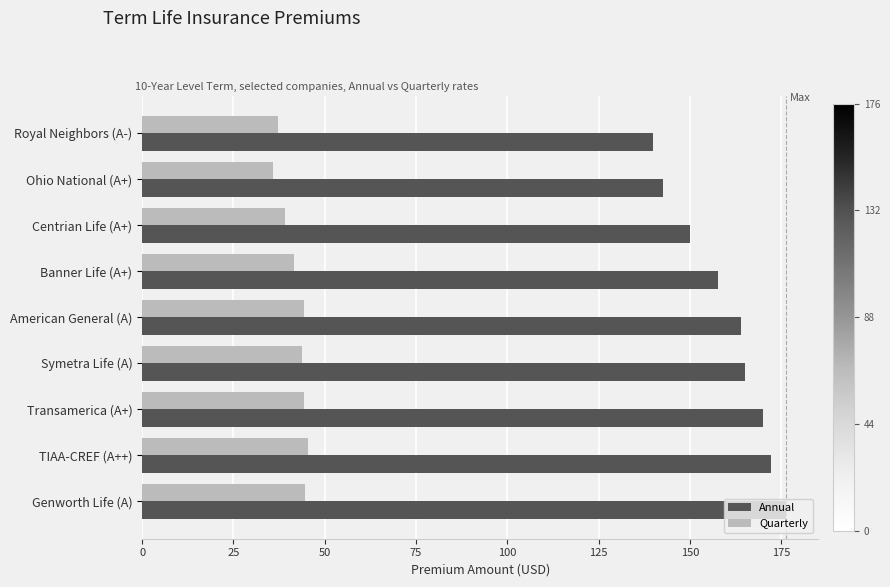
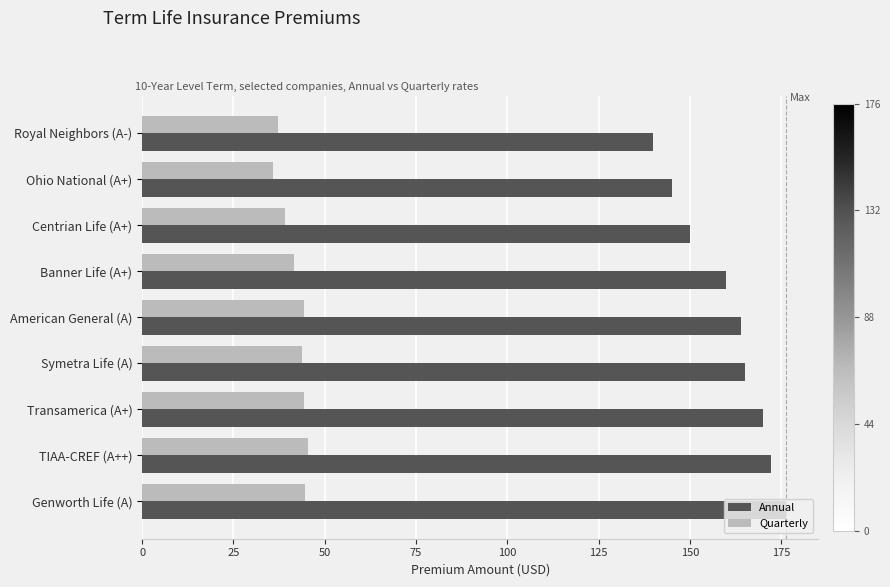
  {
    "Annual": {
      "Royal Neighbors (A-)": 140,
-     "Ohio National (A+)": 143,
+     "Ohio National (A+)": 145,
      "Centrian Life (A+)": 150,
-     "Banner Life (A+)": 158,
+     "Banner Life (A+)": 160,
      "American General (A)": 164,
      "Symetra Life (A)": 165,
      "Transamerica (A+)": 170,
      "TIAA-CREF (A++)": 172
    },
    "Quarterly": {
      "Royal Neighbors (A-)": 37,
      "Ohio National (A+)": 36,
      "Centrian Life (A+)": 39,
      "Banner Life (A+)": 42,
      "American General (A)": 44,
      "Symetra Life (A)": 44,
      "Transamerica (A+)": 44,
      "TIAA-CREF (A++)": 46,
      "Genworth Life (A)": 45
    }
  }
